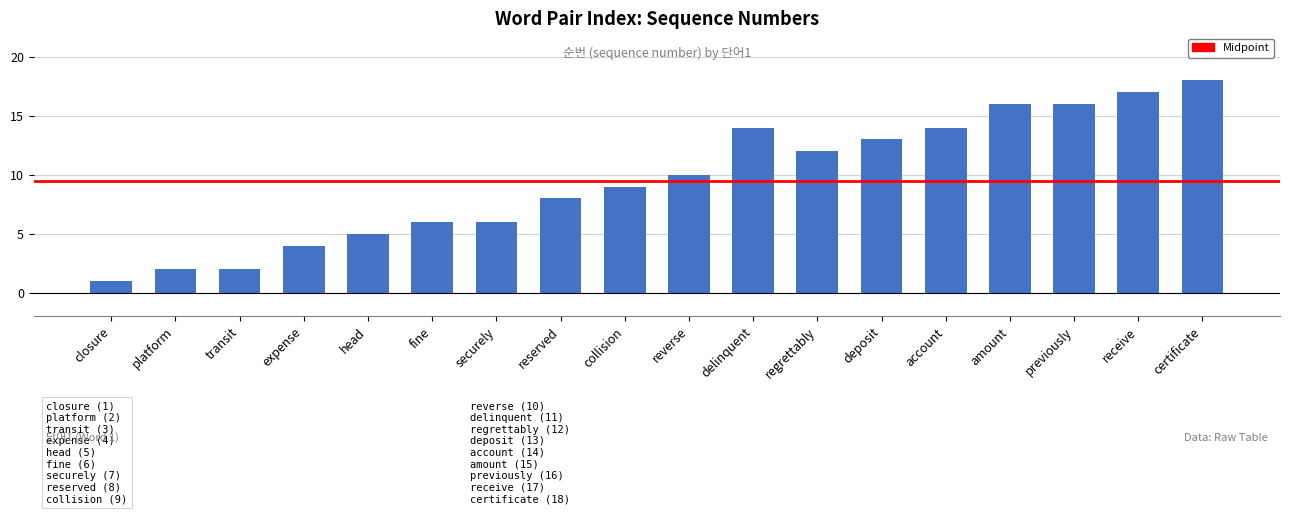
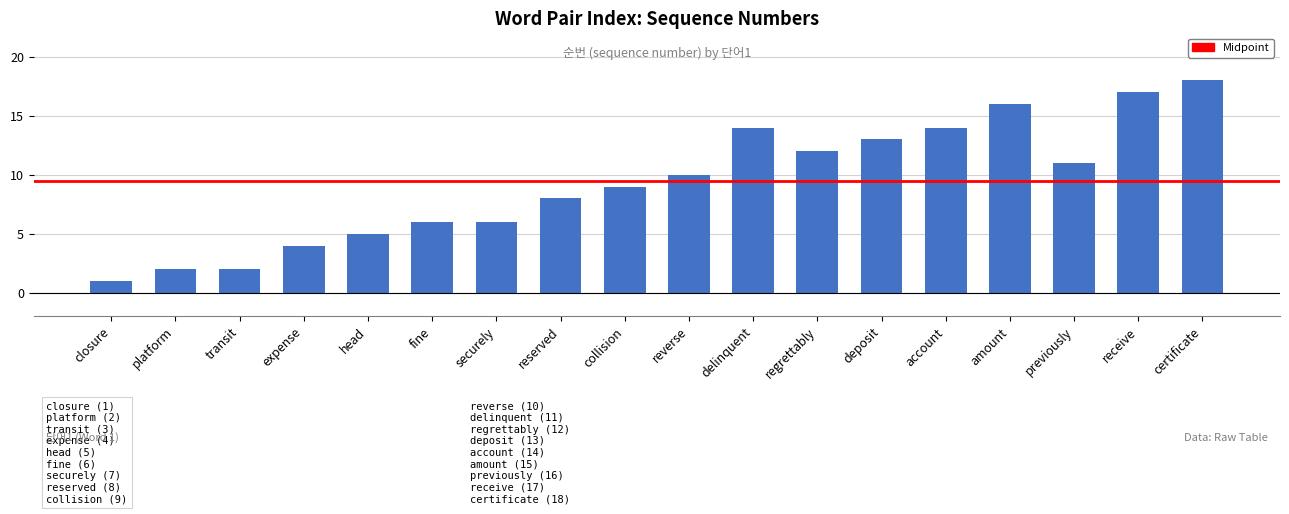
  {
    "closure": 1,
    "platform": 2,
    "transit": 2,
    "expense": 4,
    "head": 5,
    "fine": 6,
    "securely": 6,
    "reserved": 8,
    "collision": 9,
    "reverse": 10,
    "delinquent": 14,
    "regrettably": 12,
    "deposit": 13,
    "account": 14,
    "amount": 16,
-   "previously": 16,
+   "previously": 11,
    "receive": 17,
    "certificate": 18
  }
